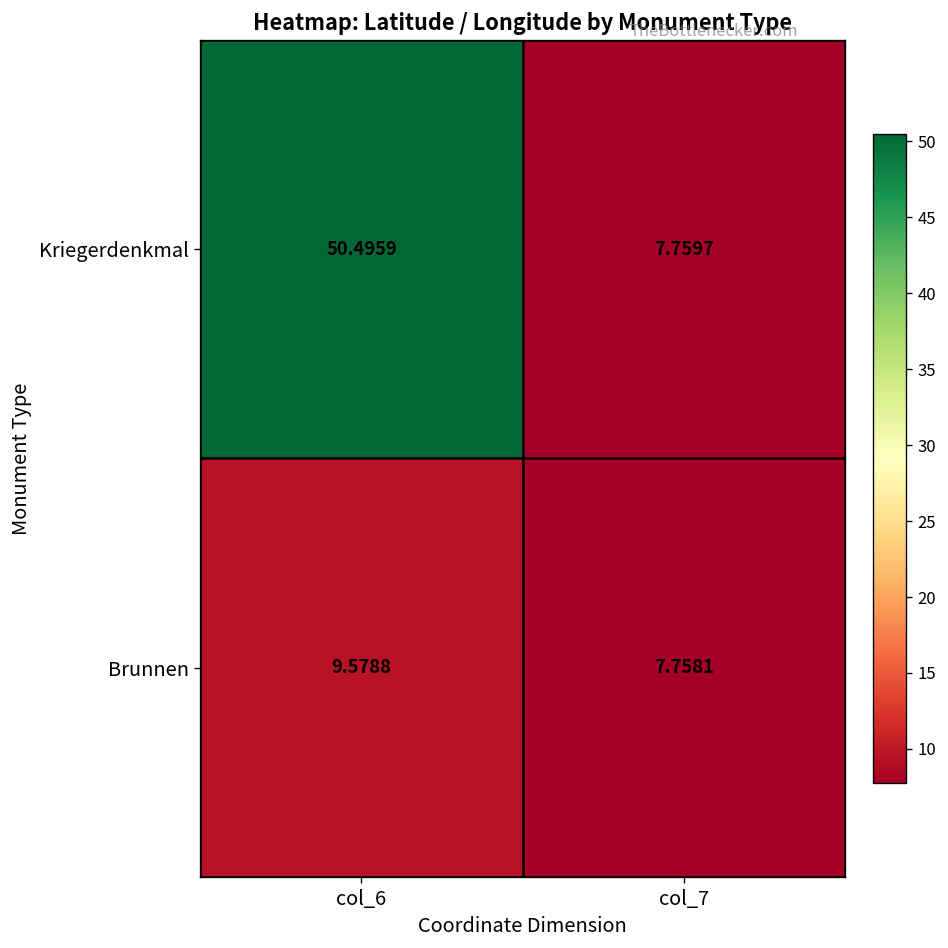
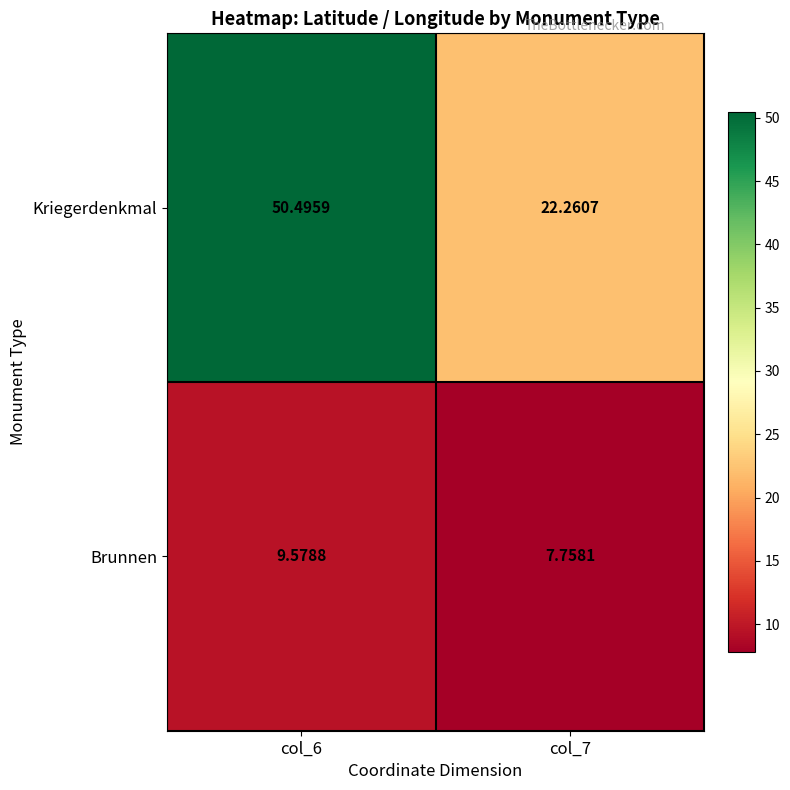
  {
    "Kriegerdenkmal": {
      "col_6": 50.4959,
-     "col_7": 7.7597
+     "col_7": 22.2607
    },
    "Brunnen": {
      "col_6": 9.5788,
      "col_7": 7.7581
    }
  }
